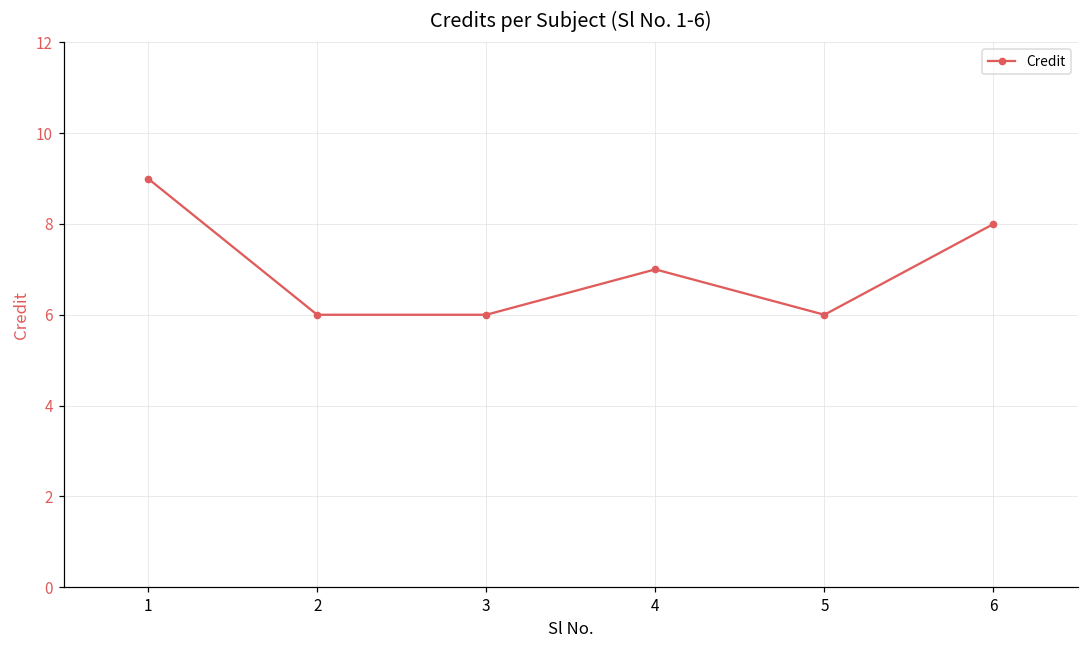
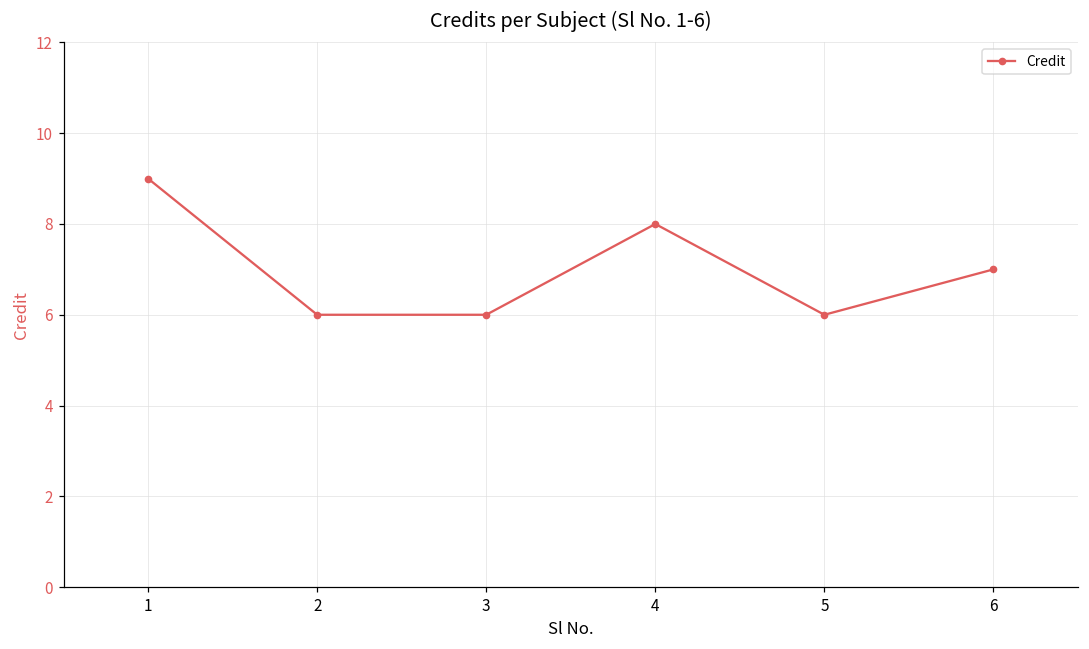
  {
    "1": 9,
    "2": 6,
    "3": 6,
-   "4": 7,
+   "4": 8,
    "5": 6,
-   "6": 8
+   "6": 7
  }
